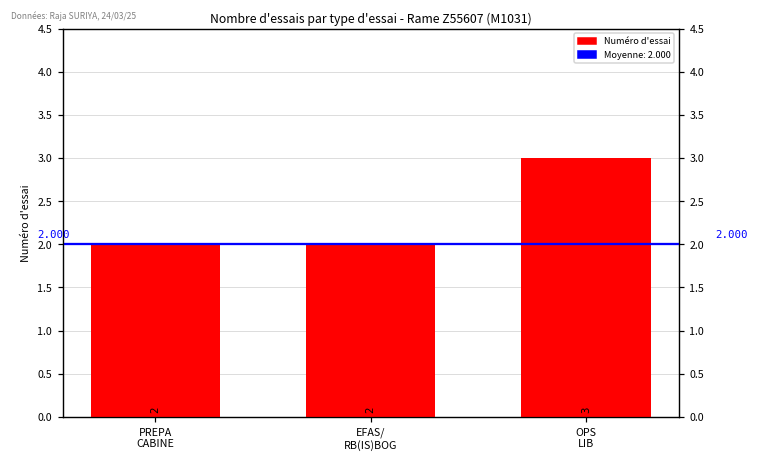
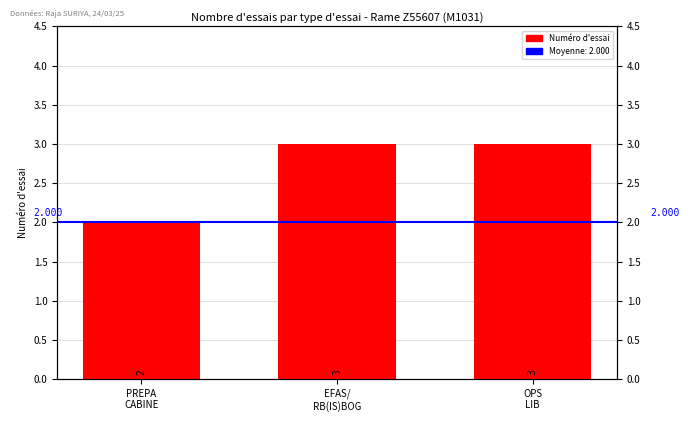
  {
    "PREPA CABINE": 2,
-   "EFAS/ RB(IS)BOG": 2,
+   "EFAS/ RB(IS)BOG": 3,
    "OPS LIB": 3
  }
